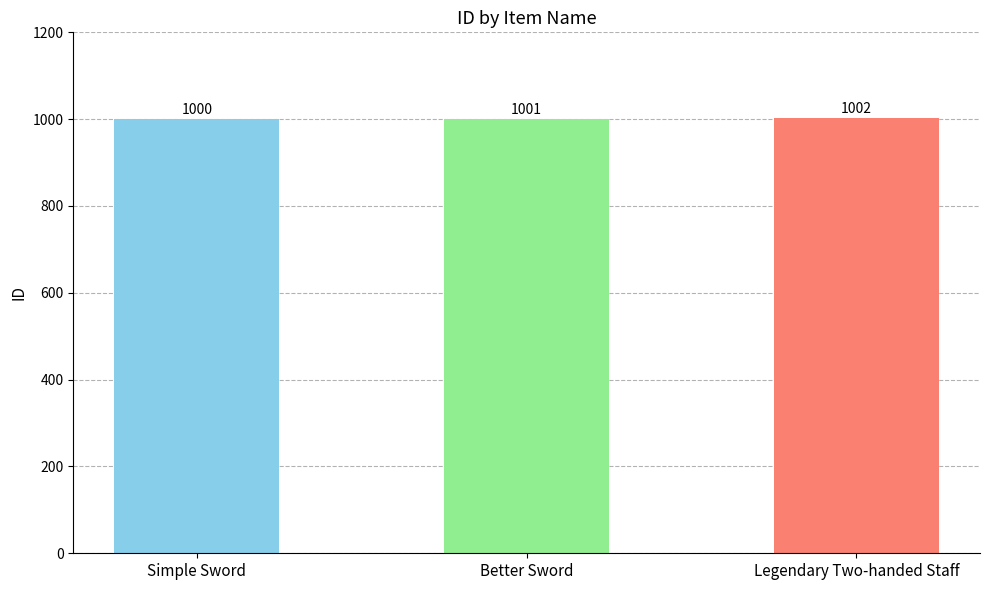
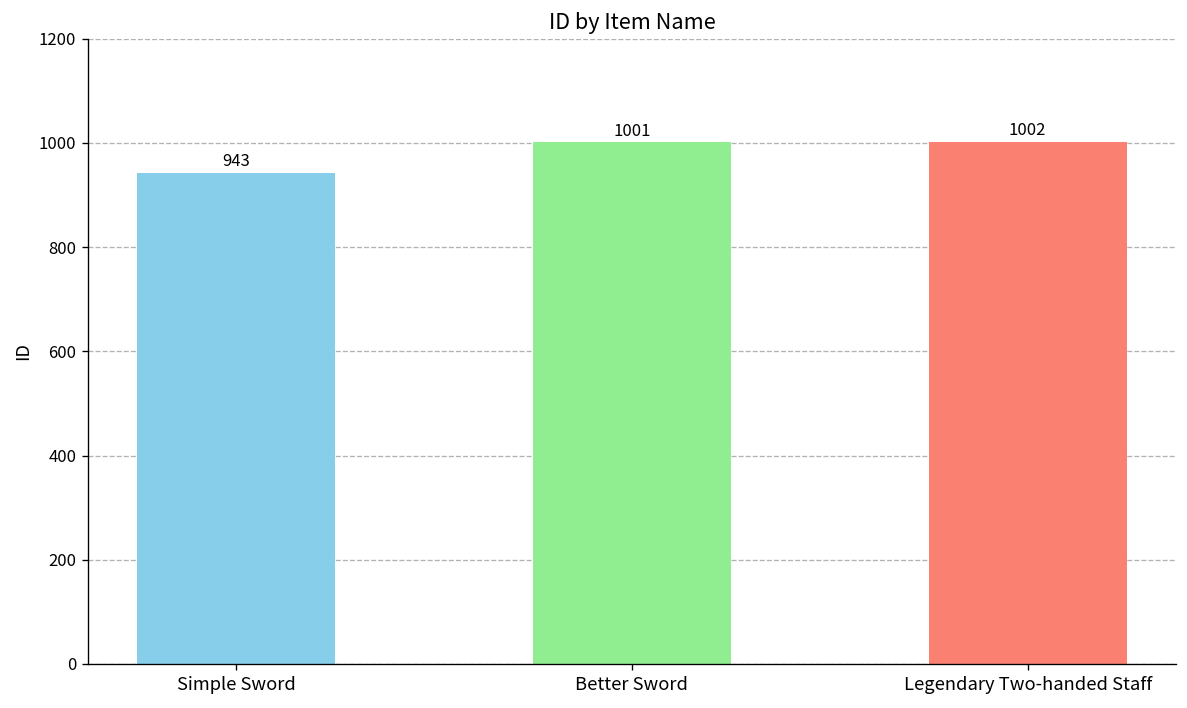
  {
-   "Simple Sword": 1000,
+   "Simple Sword": 943,
    "Better Sword": 1001,
    "Legendary Two-handed Staff": 1002
  }
